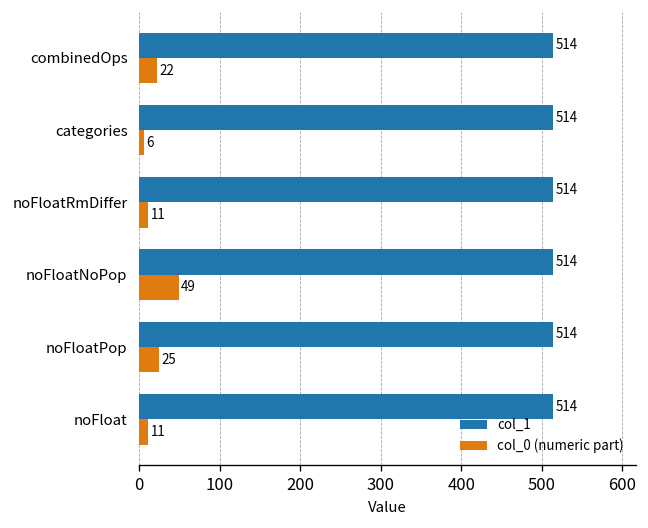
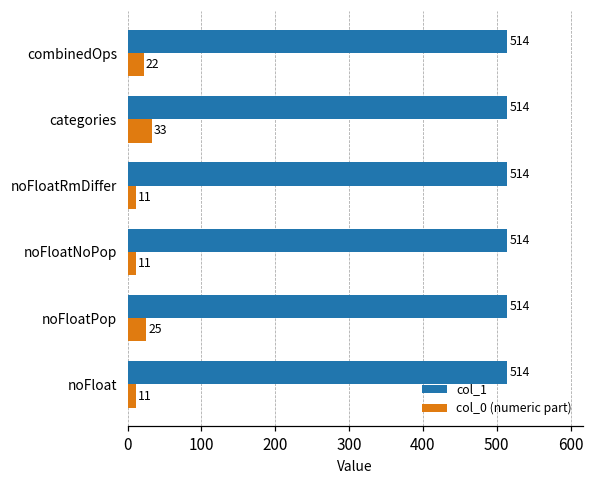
  {
    "col_1": {
      "combinedOps": 514,
      "categories": 514,
      "noFloatRmDiffer": 514,
      "noFloatNoPop": 514,
      "noFloatPop": 514,
      "noFloat": 514
    },
    "col_0 (numeric part)": {
      "combinedOps": 22,
-     "categories": 6,
+     "categories": 33,
      "noFloatRmDiffer": 11,
-     "noFloatNoPop": 49,
+     "noFloatNoPop": 11,
      "noFloatPop": 25,
      "noFloat": 11
    }
  }
